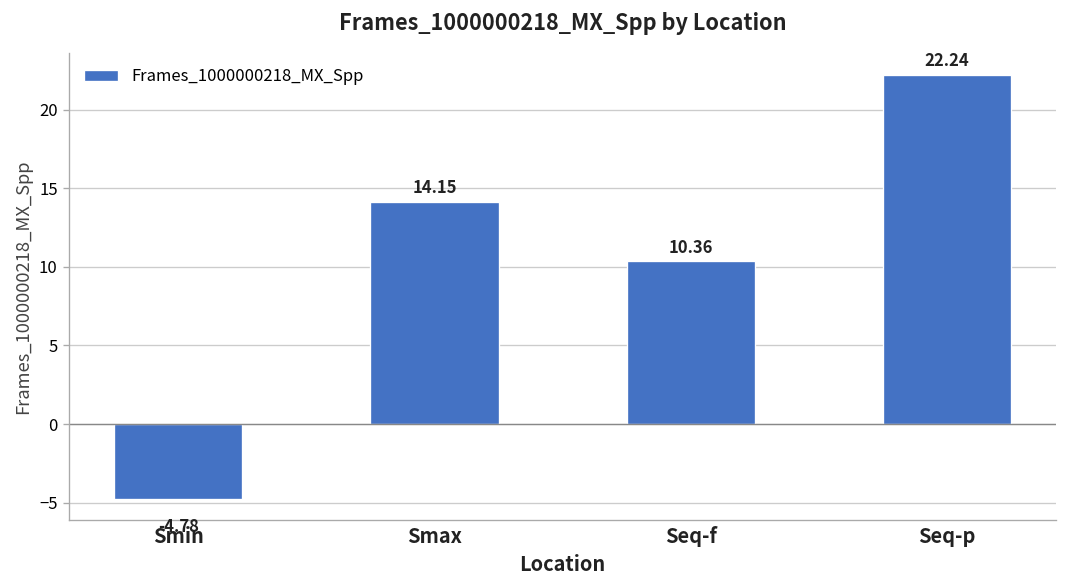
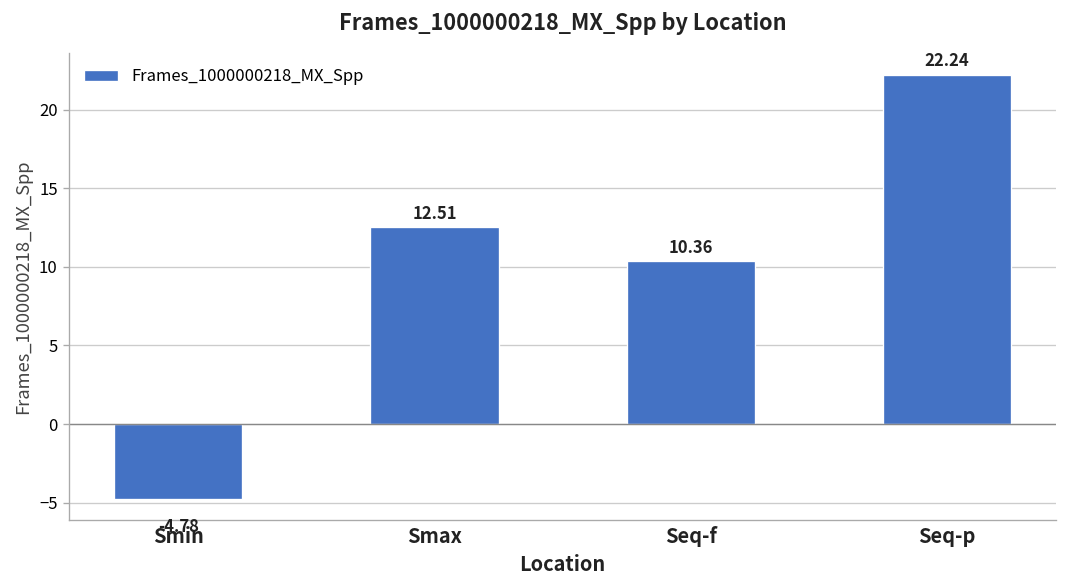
  {
    "Smin": -4.78,
-   "Smax": 14.15,
+   "Smax": 12.51,
    "Seq-f": 10.36,
    "Seq-p": 22.24
  }
